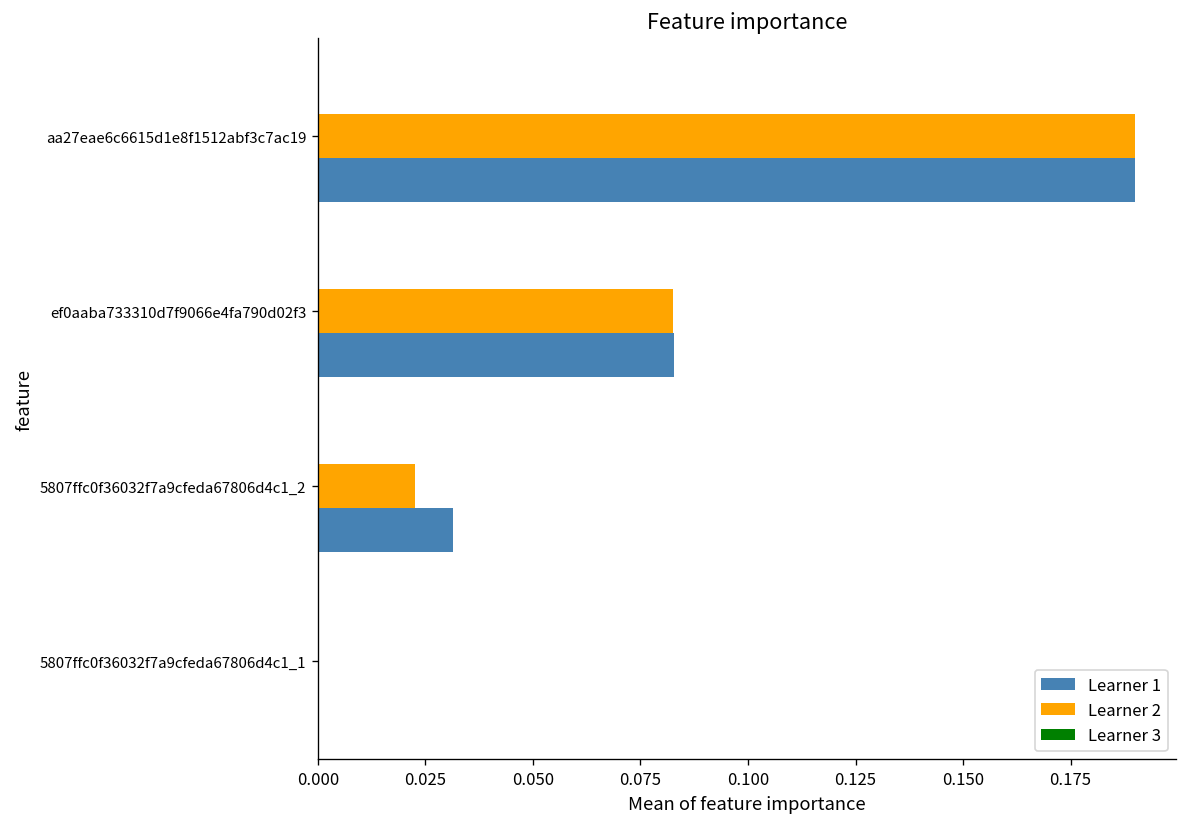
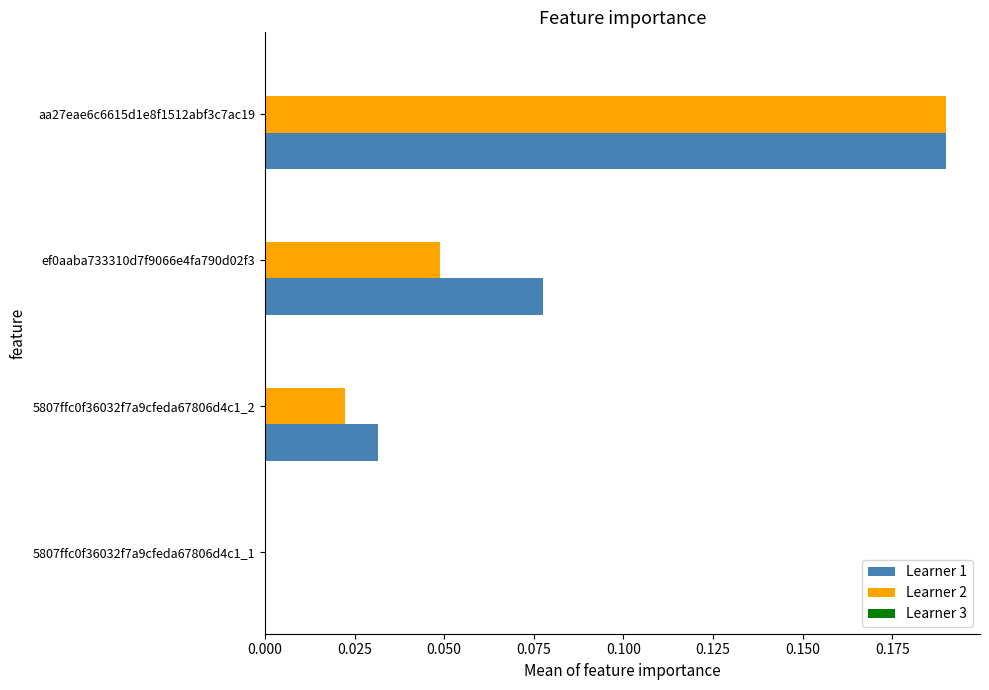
  {
    "Learner 1": {
      "aa27eae6c6615d1e8f1512abf3c7ac19": 0.190,
-     "ef0aaba733310d7f9066e4fa790d02f3": 0.083,
+     "ef0aaba733310d7f9066e4fa790d02f3": 0.078,
      "5807ffc0f36032f7a9cfeda67806d4c1_2": 0.031,
      "5807ffc0f36032f7a9cfeda67806d4c1_1": 0.000
    },
    "Learner 2": {
      "aa27eae6c6615d1e8f1512abf3c7ac19": 0.190,
-     "ef0aaba733310d7f9066e4fa790d02f3": 0.083,
+     "ef0aaba733310d7f9066e4fa790d02f3": 0.049,
      "5807ffc0f36032f7a9cfeda67806d4c1_2": 0.022,
      "5807ffc0f36032f7a9cfeda67806d4c1_1": 0.000
    },
    "Learner 3": {
      "aa27eae6c6615d1e8f1512abf3c7ac19": 0.000,
      "ef0aaba733310d7f9066e4fa790d02f3": 0.000,
      "5807ffc0f36032f7a9cfeda67806d4c1_2": 0.000,
      "5807ffc0f36032f7a9cfeda67806d4c1_1": 0.000
    }
  }
